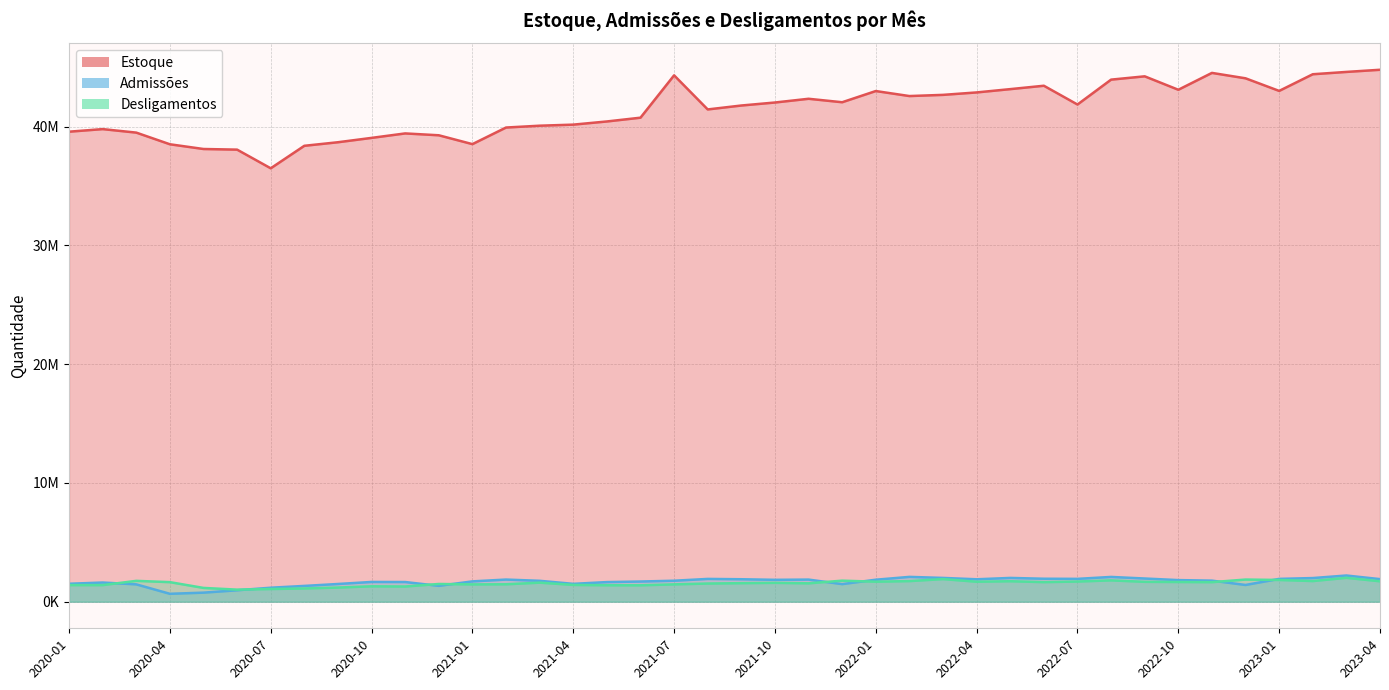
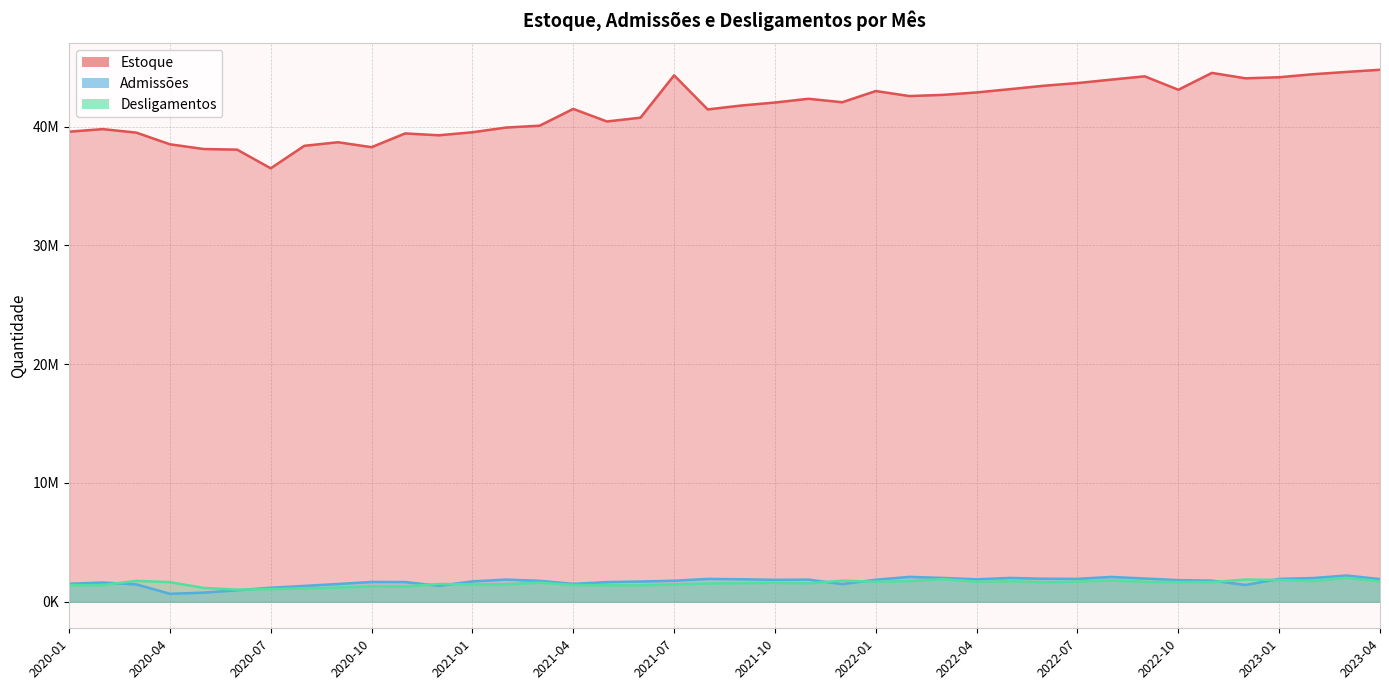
  {
    "Estoque": {
      "2020-01": 39600000,
      "2020-04": 38500000,
      "2020-07": 36500000,
-     "2020-10": 39000000,
-     "2021-01": 38500000,
-     "2021-04": 40200000,
+     "2020-10": 38300000,
+     "2021-01": 39500000,
+     "2021-04": 41500000,
      "2021-07": 44300000,
      "2021-10": 42000000,
      "2022-01": 43000000,
      "2022-04": 42900000,
-     "2022-07": 41900000,
+     "2022-07": 43700000,
      "2022-10": 43100000,
-     "2023-01": 43000000,
+     "2023-01": 44200000,
      "2023-04": 44800000
    }
  }
